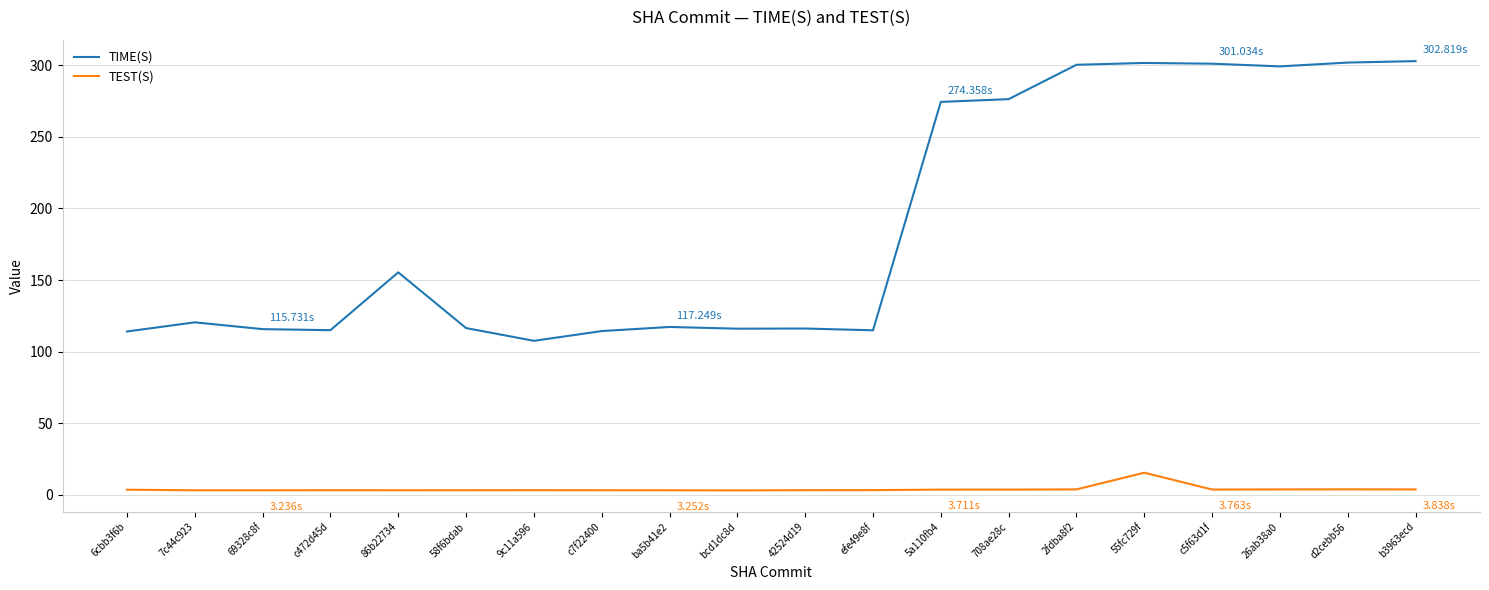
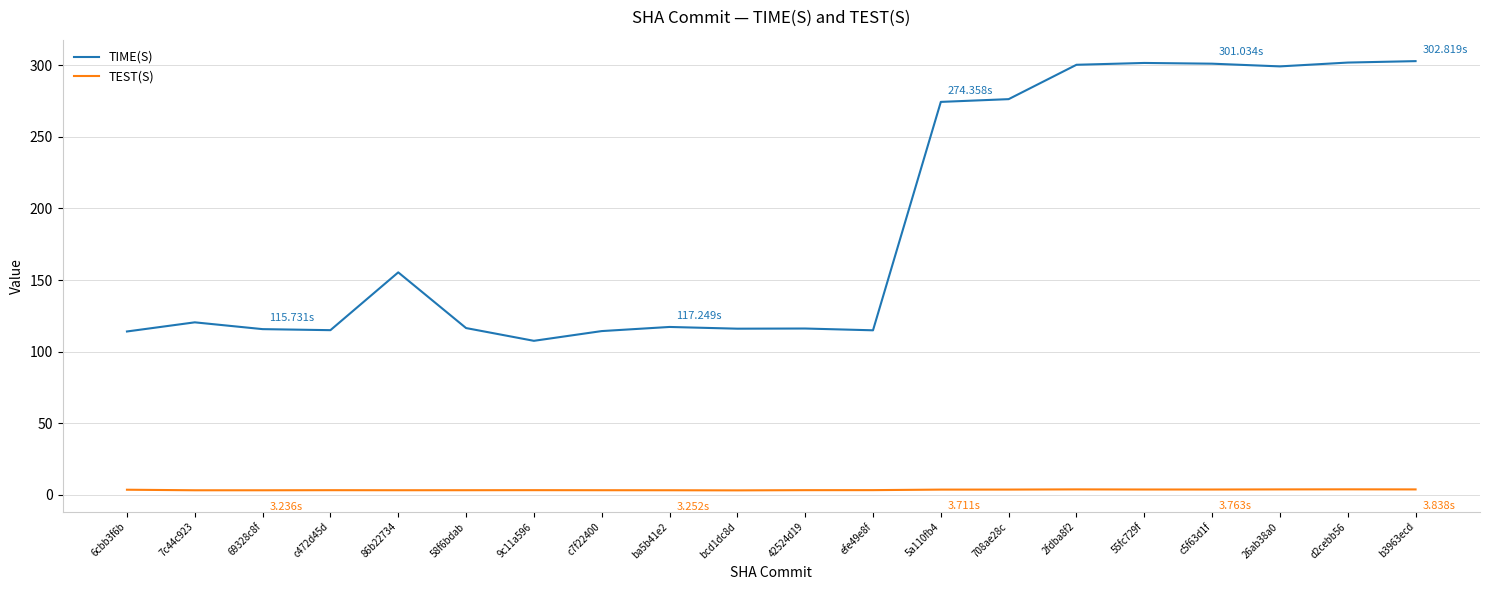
  {
    "TIME(S)": {
      "69328c8f": "115.731s",
      "ba5b41e2": "117.249s",
      "5a110fb4": "274.358s",
      "c5f63d1f": "301.034s",
      "b3963ecd": "302.819s"
    },
    "TEST(S)": {
      "6cbb3f6b": "4",
      "7c44c923": "3",
      "c472d45d": "3",
      "86b22734": "3",
      "58f6bdab": "3",
      "9c11a596": "3",
      "c7f22400": "3",
      "bcd1dc8d": "3",
      "42524d19": "3",
      "efe49e8f": "3",
      "708ae28c": "4",
      "2fdba8f2": "4",
-     "55fc729f": "15",
+     "55fc729f": "4",
      "26ab38a0": "4",
      "d2cebb56": "4"
    }
  }
